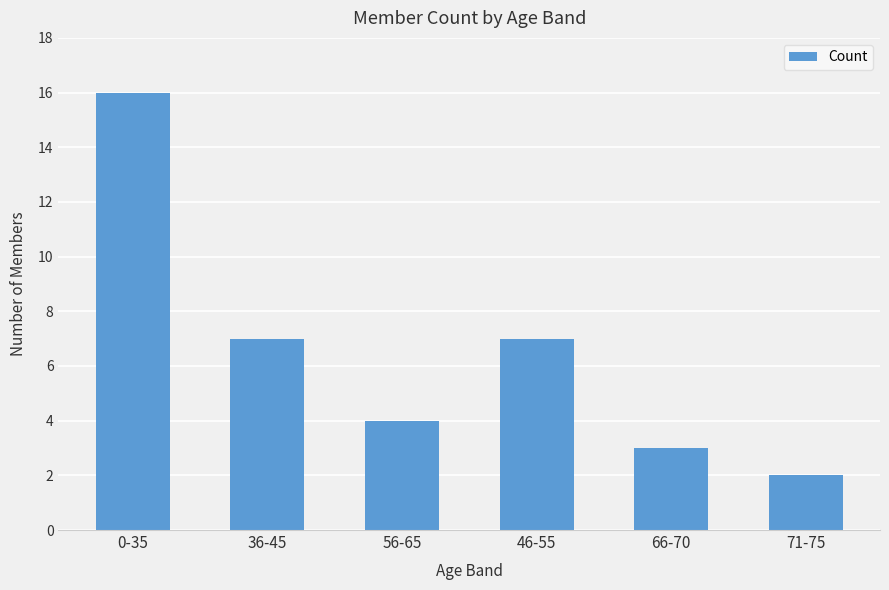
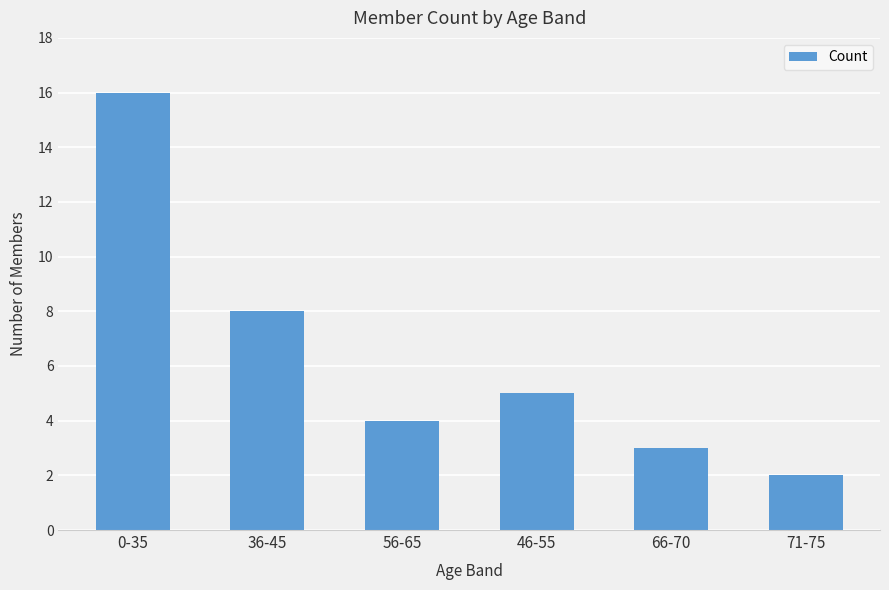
  {
    "0-35": 16,
-   "36-45": 7,
+   "36-45": 8,
    "56-65": 4,
-   "46-55": 7,
+   "46-55": 5,
    "66-70": 3,
    "71-75": 2
  }
